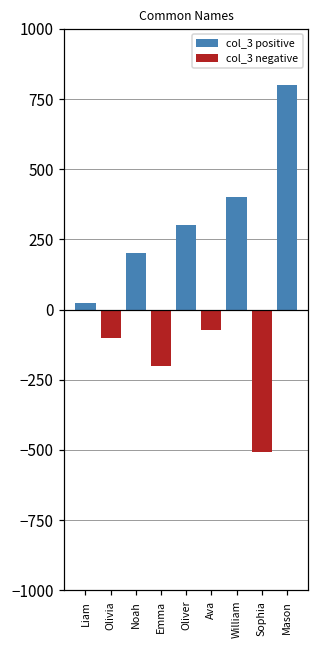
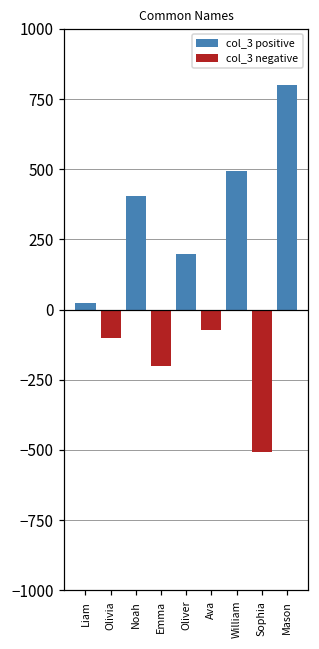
  {
    "col_3 positive": {
      "Liam": 20,
      "Olivia": 0,
-     "Noah": 200,
+     "Noah": 410,
      "Emma": 0,
-     "Oliver": 300,
+     "Oliver": 200,
      "Ava": 0,
-     "William": 400,
+     "William": 490,
      "Sophia": 0,
      "Mason": 800
    },
    "col_3 negative": {
      "Liam": 0,
      "Olivia": -100,
      "Noah": 0,
      "Emma": -200,
      "Oliver": 0,
      "Ava": -70,
      "William": 0,
      "Sophia": -510,
      "Mason": 0
    }
  }
